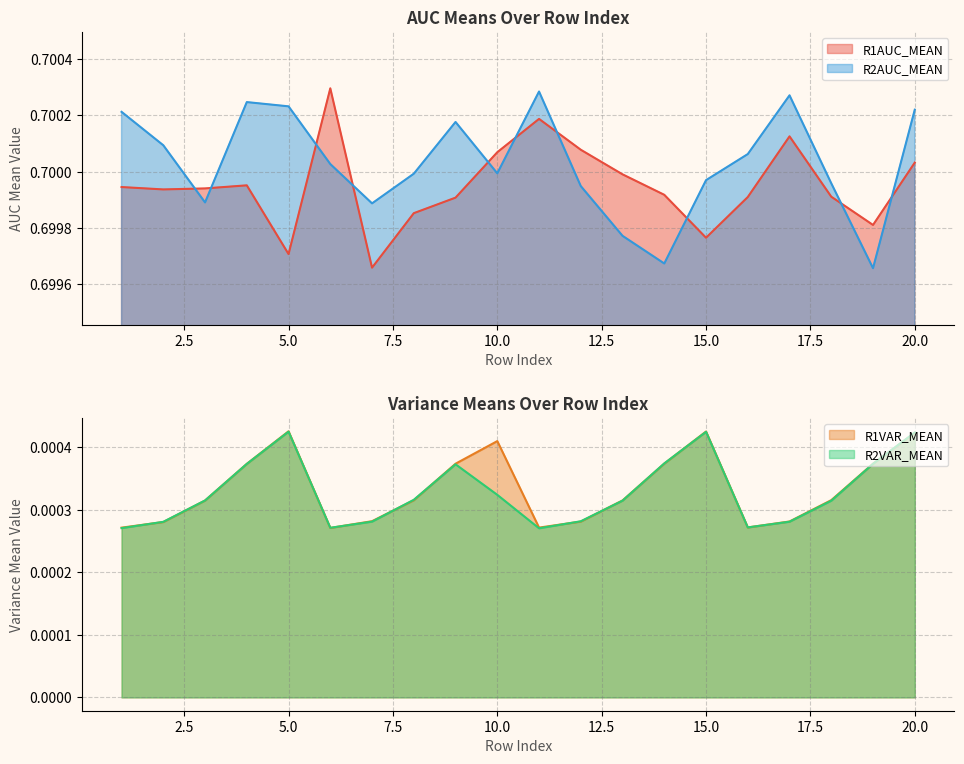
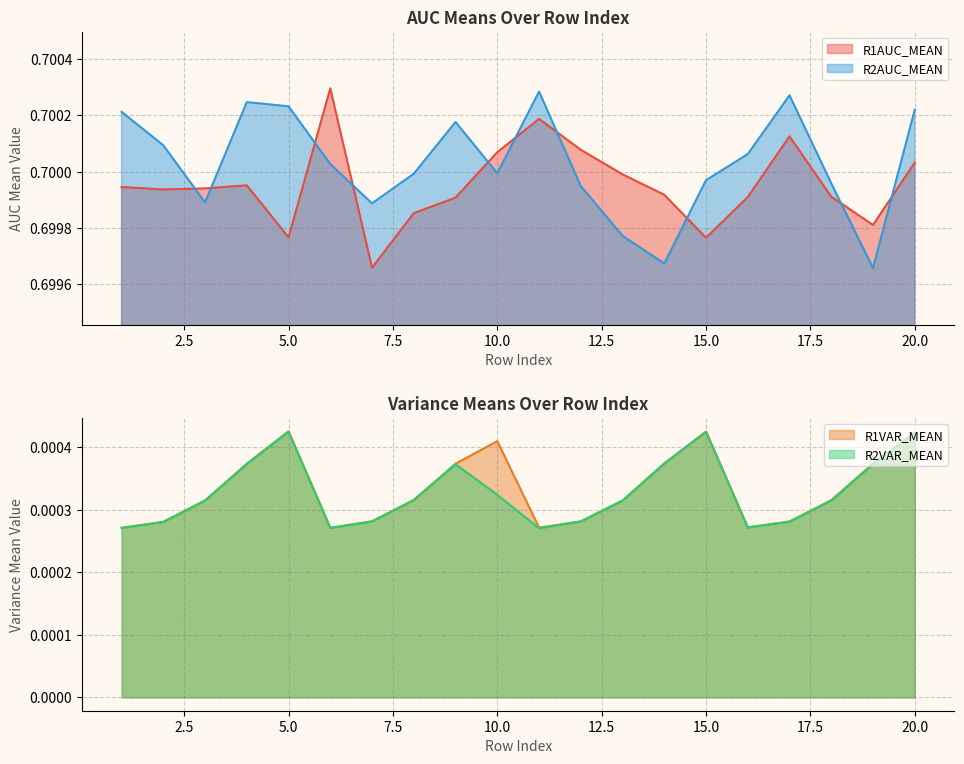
  {
    "AUC Means Over Row Index": {
      "R1AUC_MEAN": {
-       "5.0": 0.69971,
+       "5.0": 0.69977,
        "10.0": 0.70007,
        "15.0": 0.69977,
        "20.0": 0.70003
      },
      "R2AUC_MEAN": {
        "5.0": 0.70023,
        "10.0": 0.69999,
        "15.0": 0.69997,
        "20.0": 0.70022
      }
    },
    "Variance Means Over Row Index": {
      "R1VAR_MEAN": {
        "10.0": 0.00041
      },
      "R2VAR_MEAN": {
        "10.0": 0.00032
      }
    }
  }
